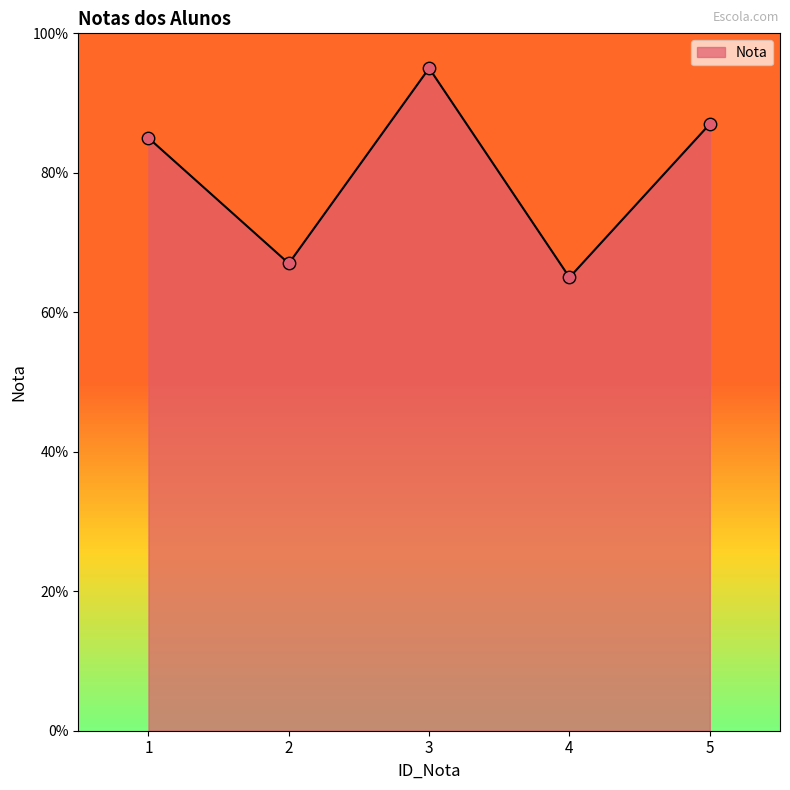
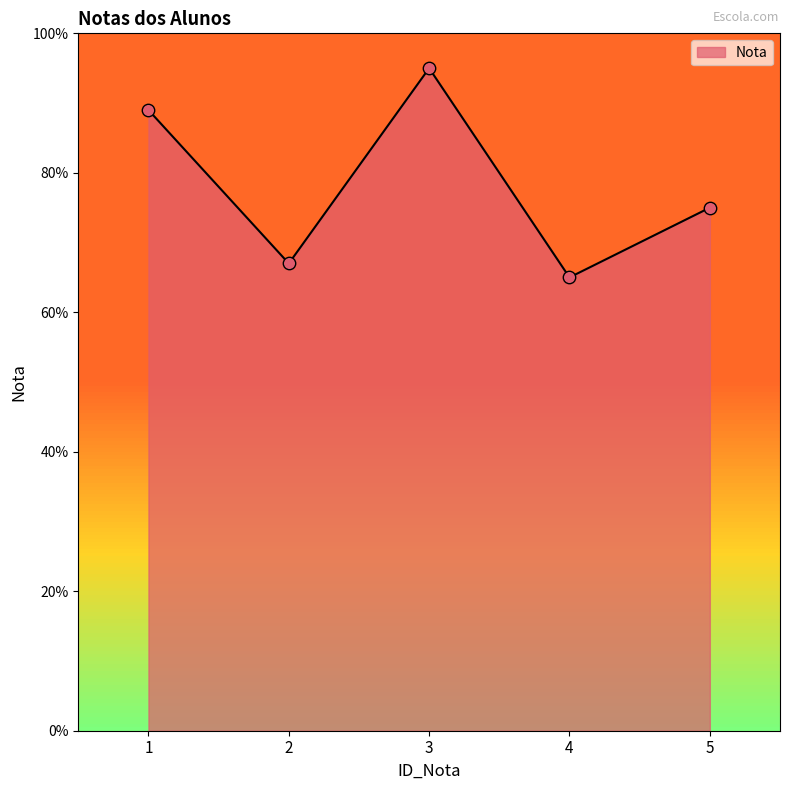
  {
-   "1": "85%",
+   "1": "89%",
    "2": "67%",
    "3": "95%",
    "4": "65%",
-   "5": "87%"
+   "5": "75%"
  }
